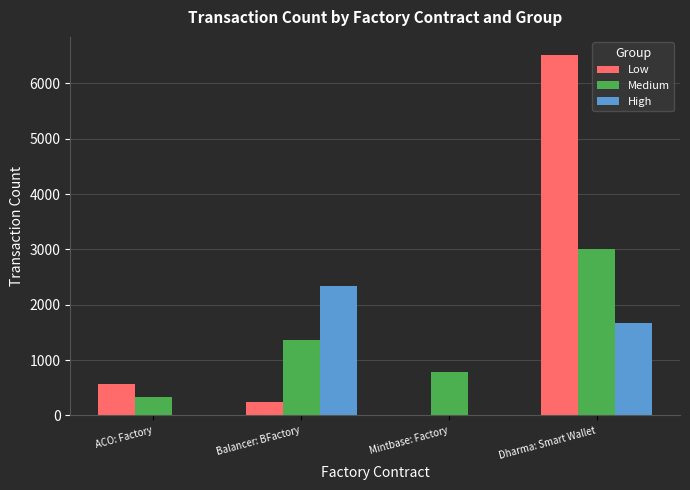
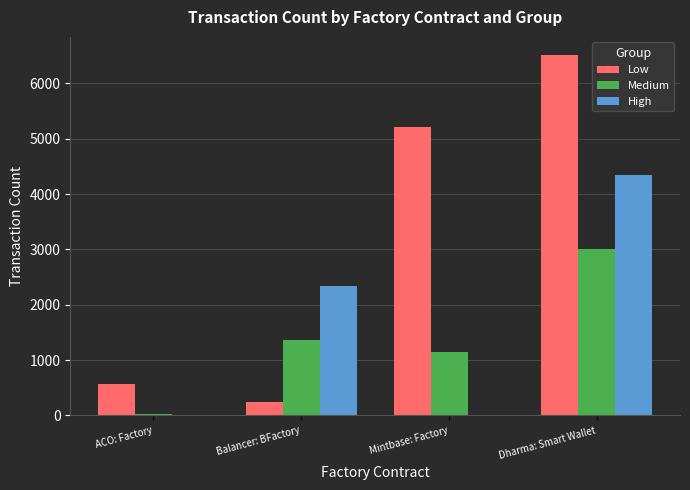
  {
    "Low": {
      "ACO: Factory": 600,
      "Balancer: BFactory": 200,
-     "Mintbase: Factory": 0,
+     "Mintbase: Factory": 5200,
      "Dharma: Smart Wallet": 6500
    },
    "Medium": {
-     "ACO: Factory": 300,
+     "ACO: Factory": 0,
      "Balancer: BFactory": 1400,
-     "Mintbase: Factory": 800,
+     "Mintbase: Factory": 1100,
      "Dharma: Smart Wallet": 3000
    },
    "High": {
      "Balancer: BFactory": 2300,
-     "Dharma: Smart Wallet": 1700
+     "Dharma: Smart Wallet": 4300
    }
  }
